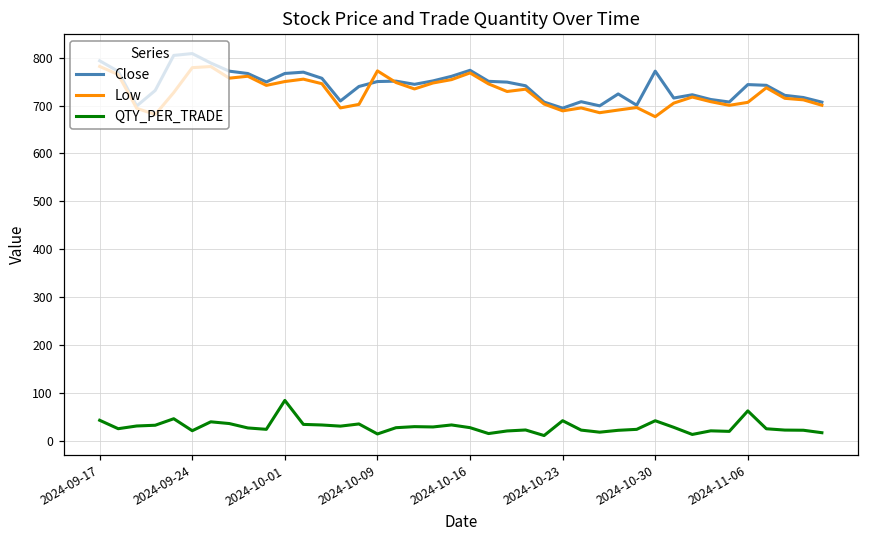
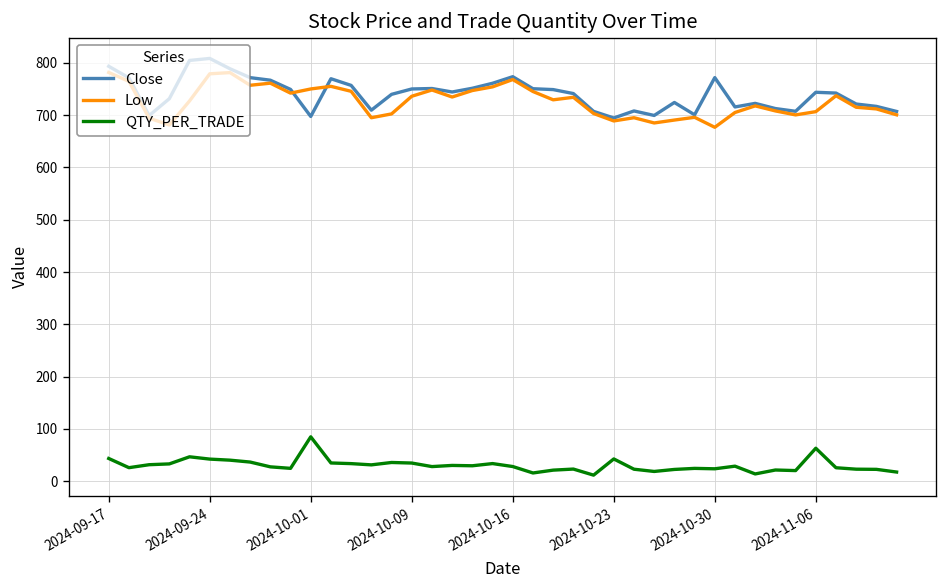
  {
    "Close": {
-     "2024-10-01": 770,
+     "2024-10-01": 700,
      "2024-10-09": 750,
      "2024-10-30": 770,
      "2024-11-06": 740
    },
    "Low": {
      "2024-10-01": 750,
-     "2024-10-09": 770,
+     "2024-10-09": 740,
      "2024-10-30": 680,
      "2024-11-06": 710
    },
    "QTY_PER_TRADE": {
      "2024-09-17": 40,
-     "2024-09-24": 20,
+     "2024-09-24": 40,
      "2024-10-01": 90,
-     "2024-10-09": 20,
+     "2024-10-09": 30,
      "2024-10-16": 30,
      "2024-10-23": 40,
-     "2024-10-30": 40,
+     "2024-10-30": 20,
      "2024-11-06": 60
    }
  }
